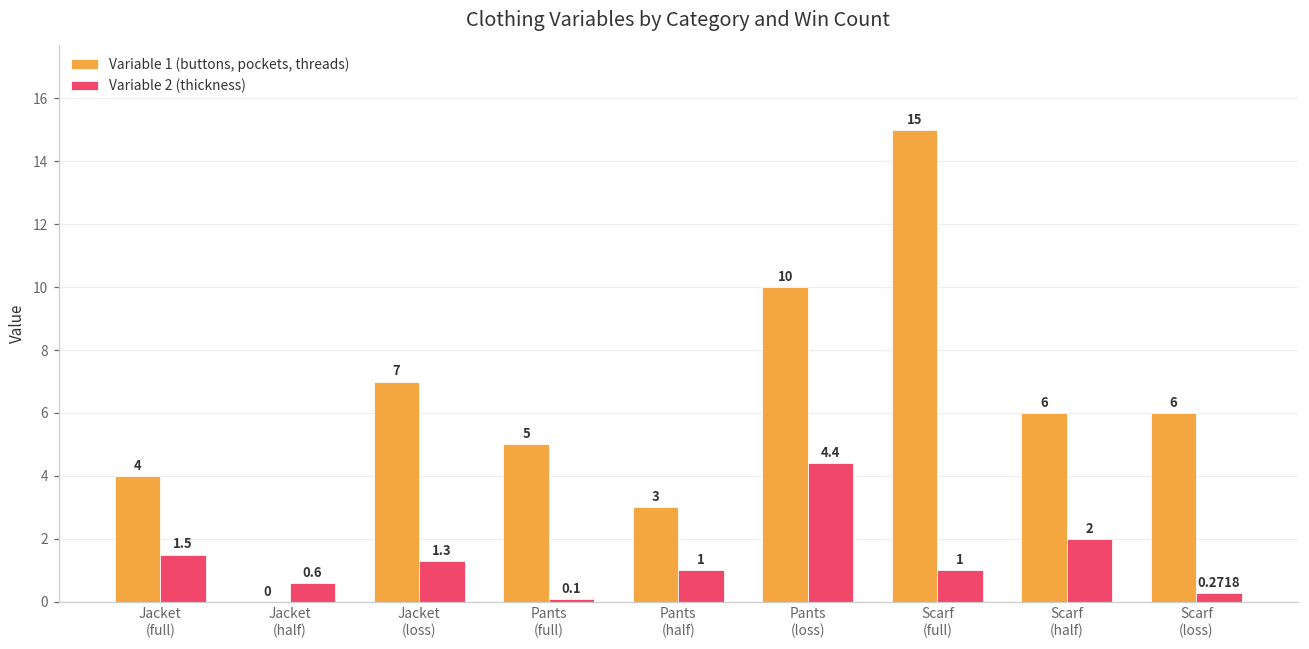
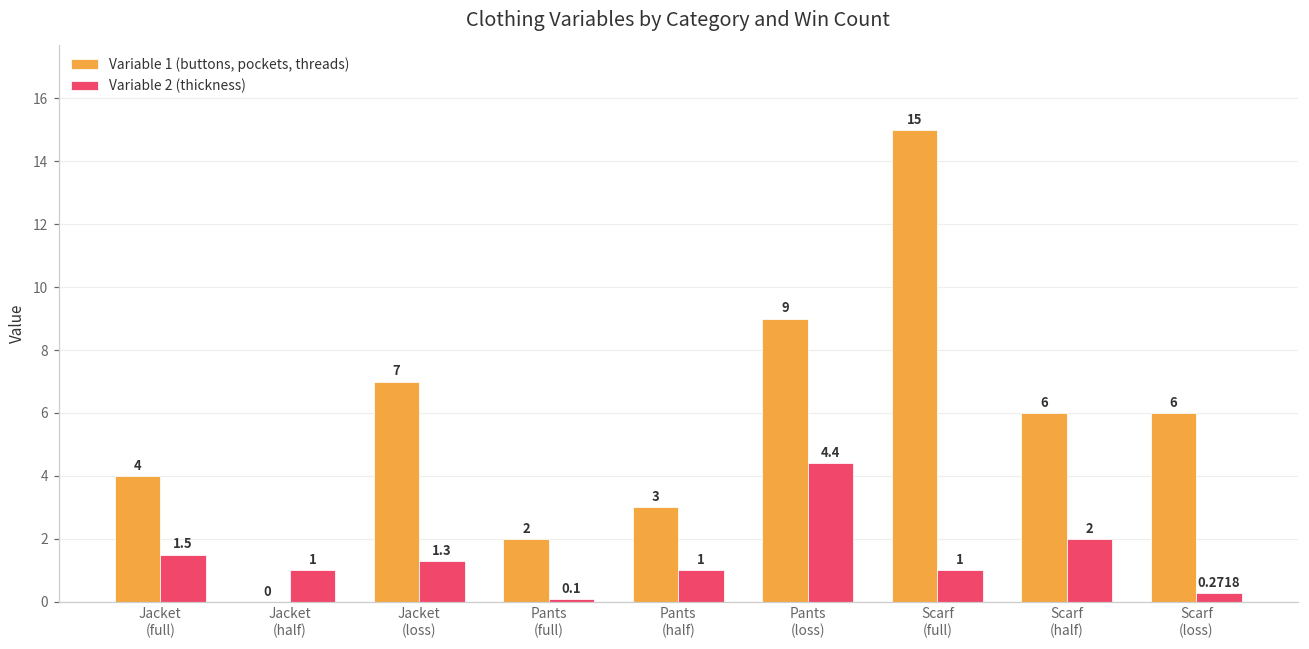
  {
    "Variable 1 (buttons, pockets, threads)": {
      "Jacket (full)": 4,
      "Jacket (half)": 0,
      "Jacket (loss)": 7,
-     "Pants (full)": 5,
+     "Pants (full)": 2,
      "Pants (half)": 3,
-     "Pants (loss)": 10,
+     "Pants (loss)": 9,
      "Scarf (full)": 15,
      "Scarf (half)": 6,
      "Scarf (loss)": 6
    },
    "Variable 2 (thickness)": {
      "Jacket (full)": 1.5,
-     "Jacket (half)": 0.6,
+     "Jacket (half)": 1,
      "Jacket (loss)": 1.3,
      "Pants (full)": 0.1,
      "Pants (half)": 1,
      "Pants (loss)": 4.4,
      "Scarf (full)": 1,
      "Scarf (half)": 2,
      "Scarf (loss)": 0.2718
    }
  }
